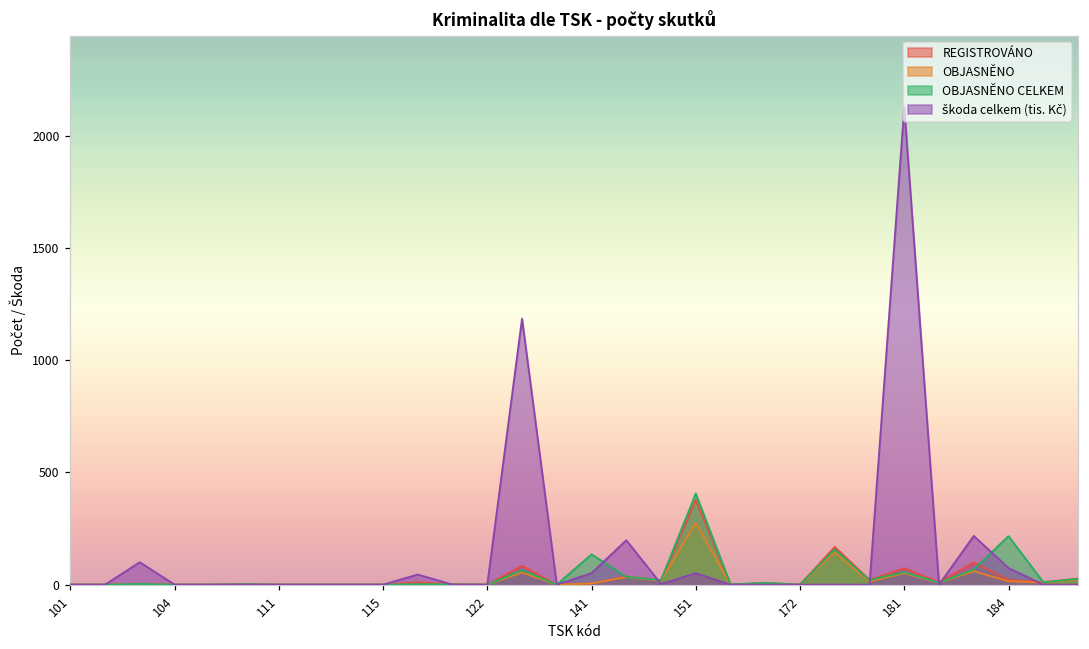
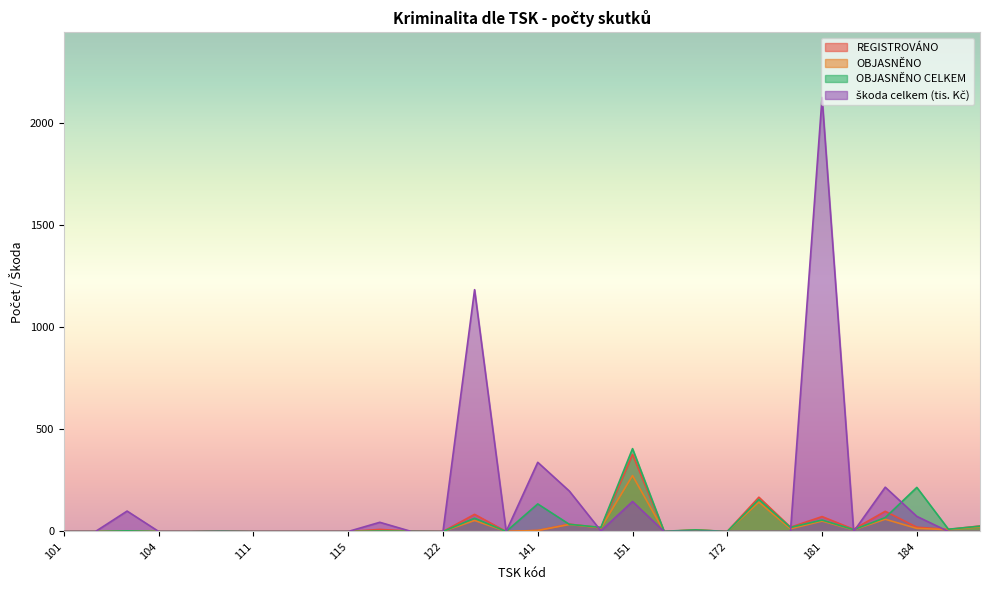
  {
    "OBJASNĚNO CELKEM": {
      "141": 140,
      "151": 410,
      "184": 220
    },
    "škoda celkem (tis. Kč)": {
-     "141": 50,
-     "151": 50,
+     "141": 340,
+     "151": 150,
      "184": 70
    }
  }
